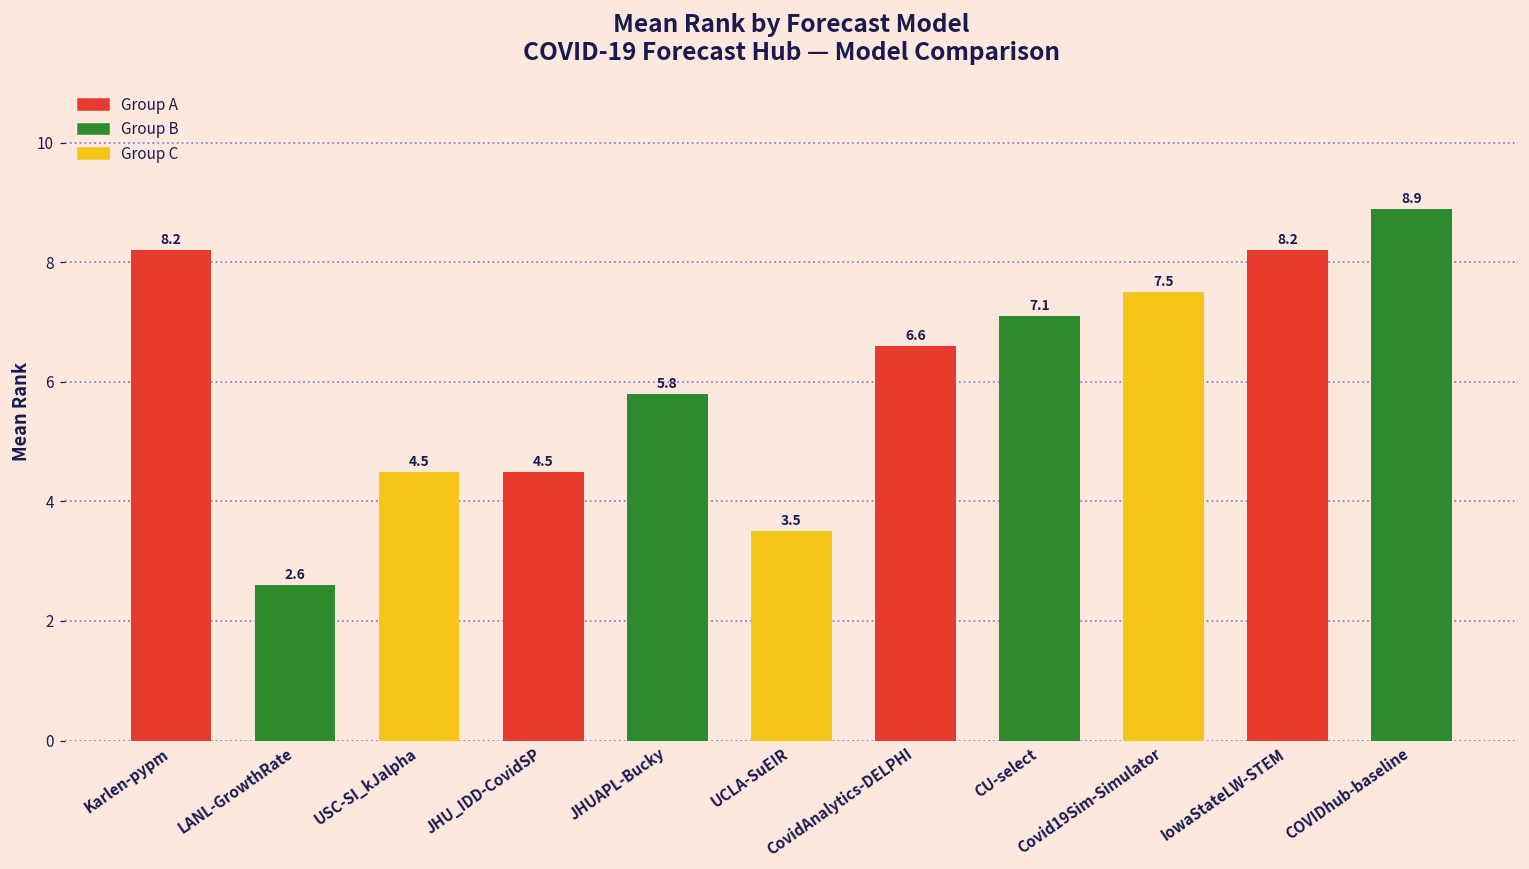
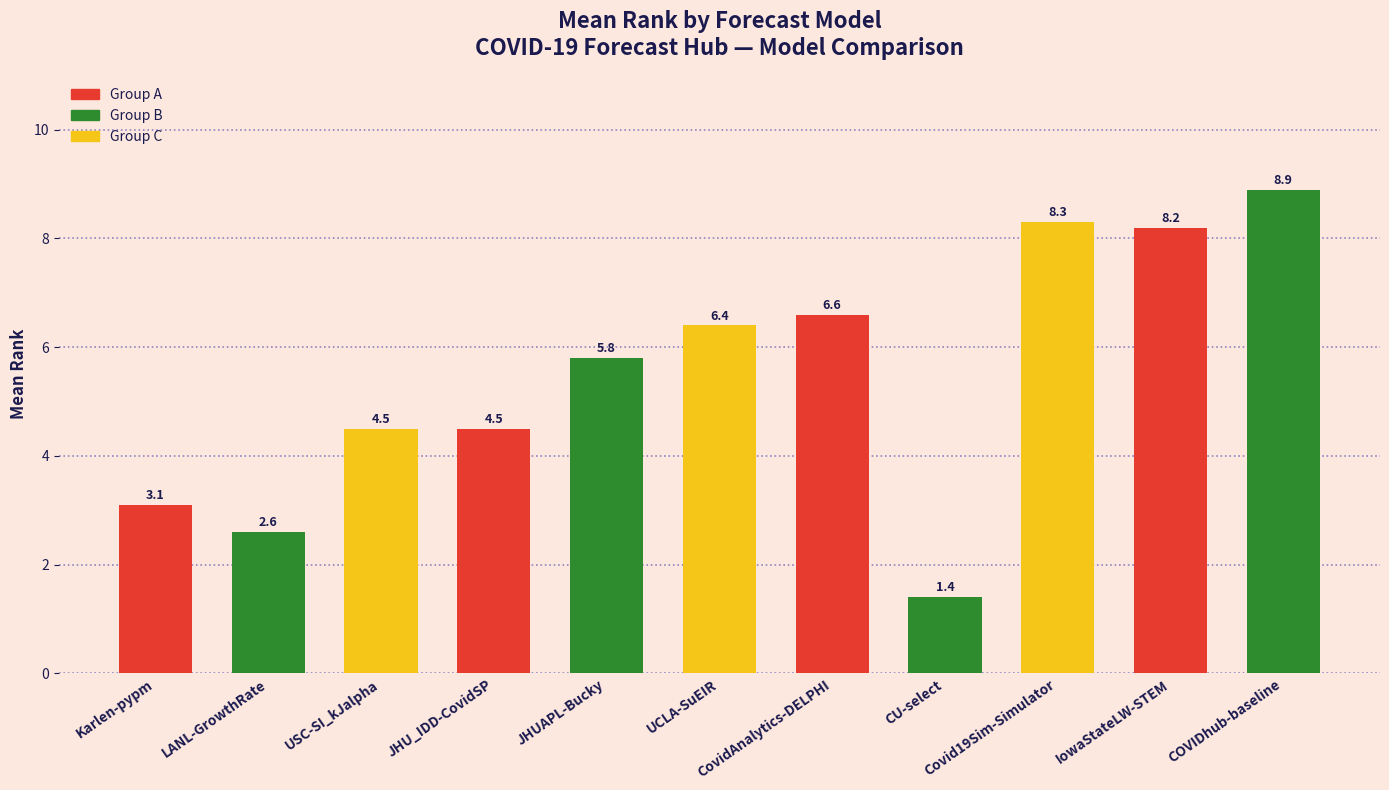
  {
-   "Karlen-pypm": 8.2,
+   "Karlen-pypm": 3.1,
    "LANL-GrowthRate": 2.6,
    "USC-SI_kJalpha": 4.5,
    "JHU_IDD-CovidSP": 4.5,
    "JHUAPL-Bucky": 5.8,
-   "UCLA-SuEIR": 3.5,
+   "UCLA-SuEIR": 6.4,
    "CovidAnalytics-DELPHI": 6.6,
-   "CU-select": 7.1,
-   "Covid19Sim-Simulator": 7.5,
+   "CU-select": 1.4,
+   "Covid19Sim-Simulator": 8.3,
    "IowaStateLW-STEM": 8.2,
    "COVIDhub-baseline": 8.9
  }
